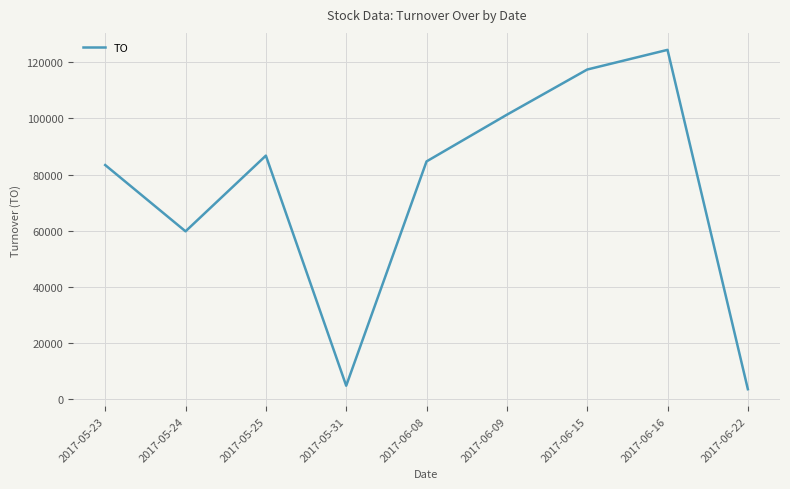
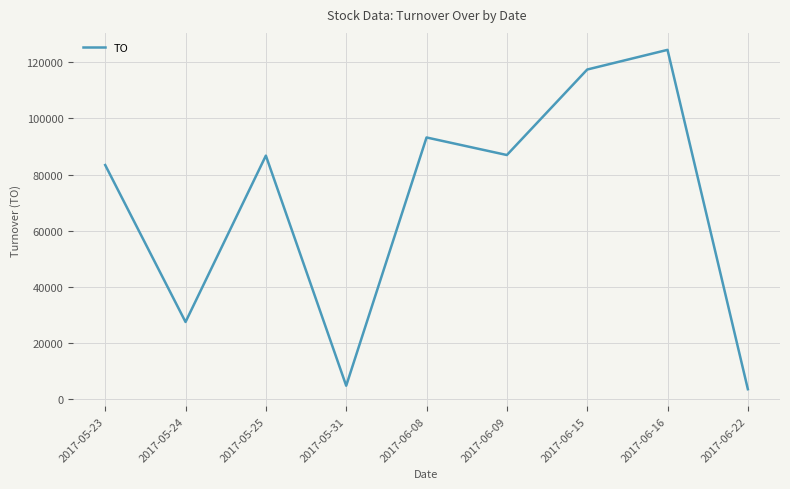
  {
    "2017-05-23": 83000,
-   "2017-05-24": 60000,
+   "2017-05-24": 28000,
    "2017-05-25": 87000,
    "2017-05-31": 5000,
-   "2017-06-08": 85000,
-   "2017-06-09": 101000,
+   "2017-06-08": 93000,
+   "2017-06-09": 87000,
    "2017-06-15": 117000,
    "2017-06-16": 124000,
    "2017-06-22": 4000
  }
